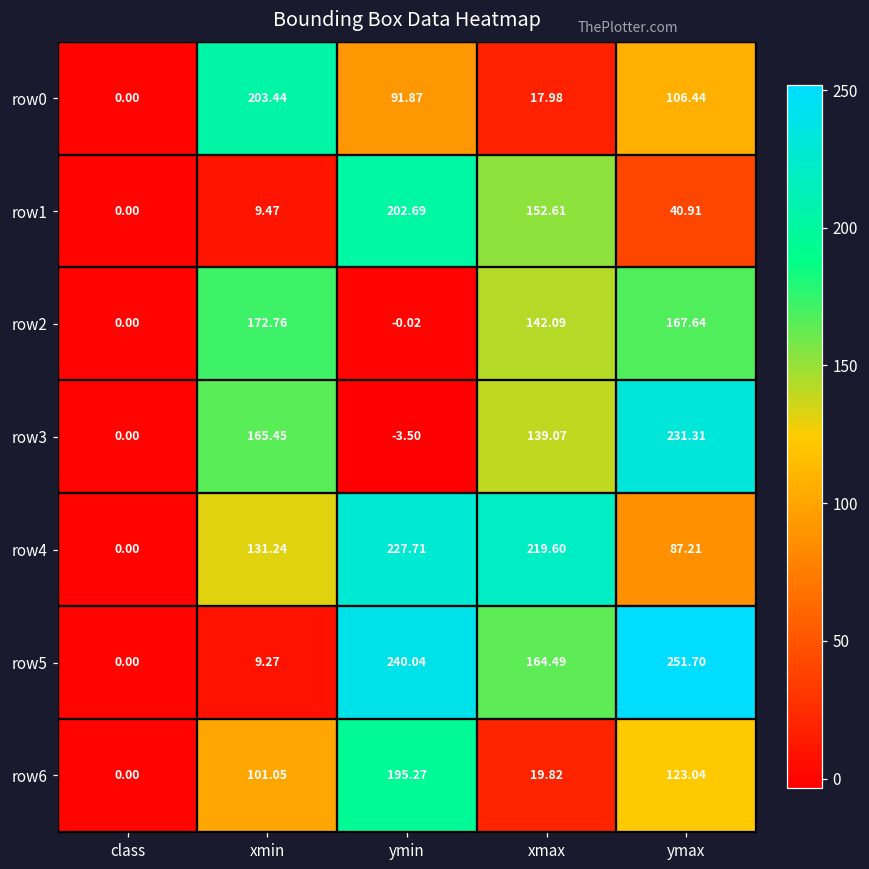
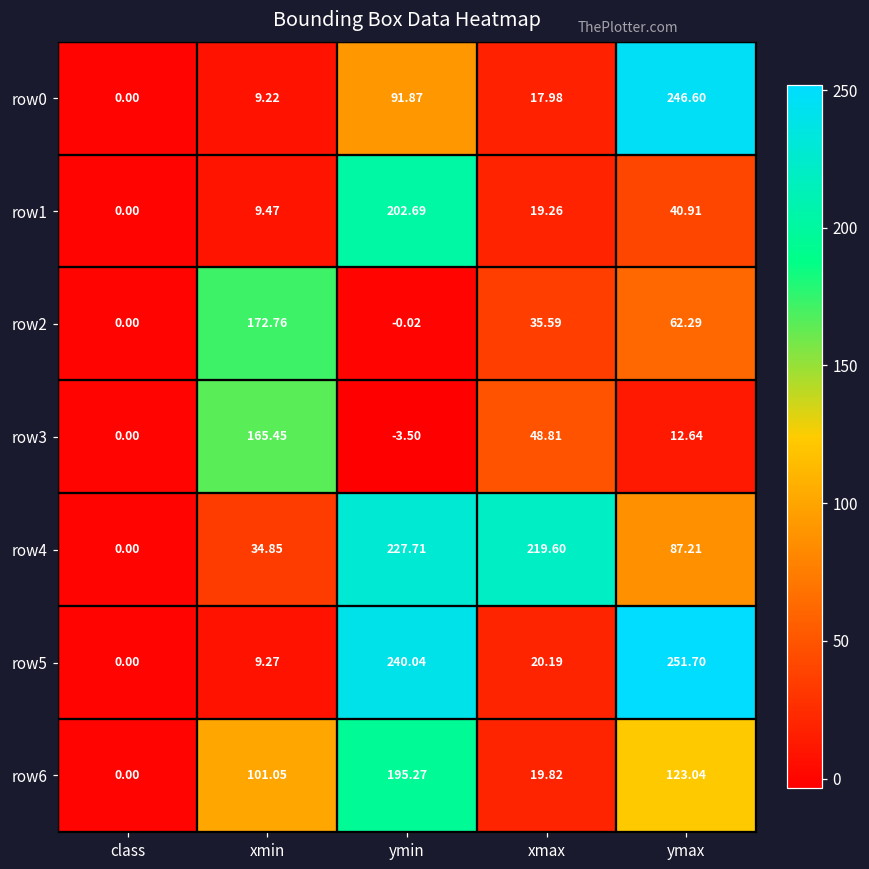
  {
    "row0": {
      "class": 0.00,
-     "xmin": 203.44,
+     "xmin": 9.22,
      "ymin": 91.87,
      "xmax": 17.98,
-     "ymax": 106.44
+     "ymax": 246.60
    },
    "row1": {
      "class": 0.00,
      "xmin": 9.47,
      "ymin": 202.69,
-     "xmax": 152.61,
+     "xmax": 19.26,
      "ymax": 40.91
    },
    "row2": {
      "class": 0.00,
      "xmin": 172.76,
      "ymin": -0.02,
-     "xmax": 142.09,
-     "ymax": 167.64
+     "xmax": 35.59,
+     "ymax": 62.29
    },
    "row3": {
      "class": 0.00,
      "xmin": 165.45,
      "ymin": -3.50,
-     "xmax": 139.07,
-     "ymax": 231.31
+     "xmax": 48.81,
+     "ymax": 12.64
    },
    "row4": {
      "class": 0.00,
-     "xmin": 131.24,
+     "xmin": 34.85,
      "ymin": 227.71,
      "xmax": 219.60,
      "ymax": 87.21
    },
    "row5": {
      "class": 0.00,
      "xmin": 9.27,
      "ymin": 240.04,
-     "xmax": 164.49,
+     "xmax": 20.19,
      "ymax": 251.70
    },
    "row6": {
      "class": 0.00,
      "xmin": 101.05,
      "ymin": 195.27,
      "xmax": 19.82,
      "ymax": 123.04
    }
  }
